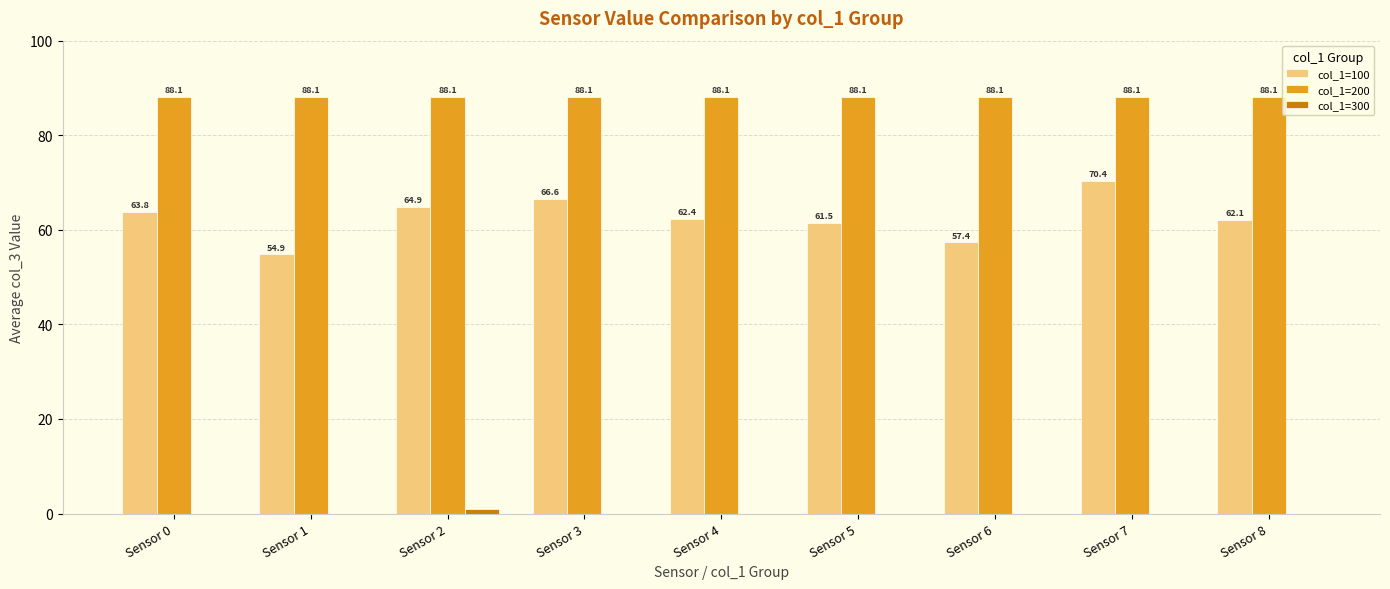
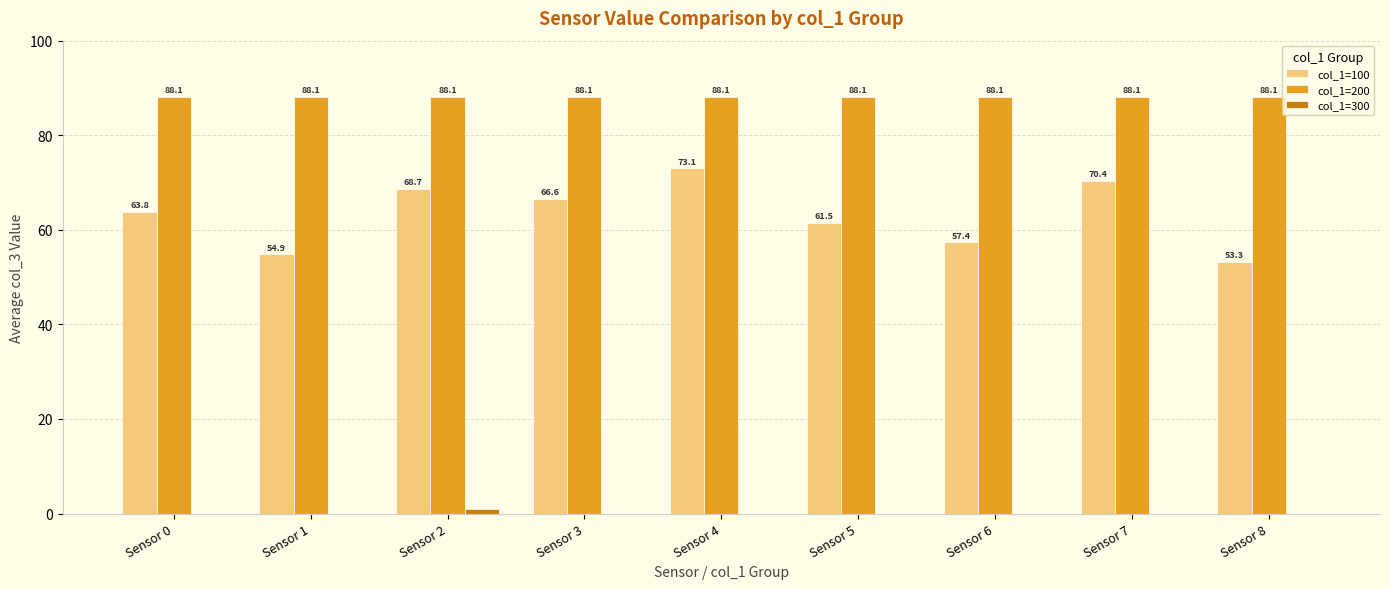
  {
    "col_1=100": {
      "Sensor 0": 63.8,
      "Sensor 1": 54.9,
-     "Sensor 2": 64.9,
+     "Sensor 2": 68.7,
      "Sensor 3": 66.6,
-     "Sensor 4": 62.4,
+     "Sensor 4": 73.1,
      "Sensor 5": 61.5,
      "Sensor 6": 57.4,
      "Sensor 7": 70.4,
-     "Sensor 8": 62.1
+     "Sensor 8": 53.3
    }
  }
